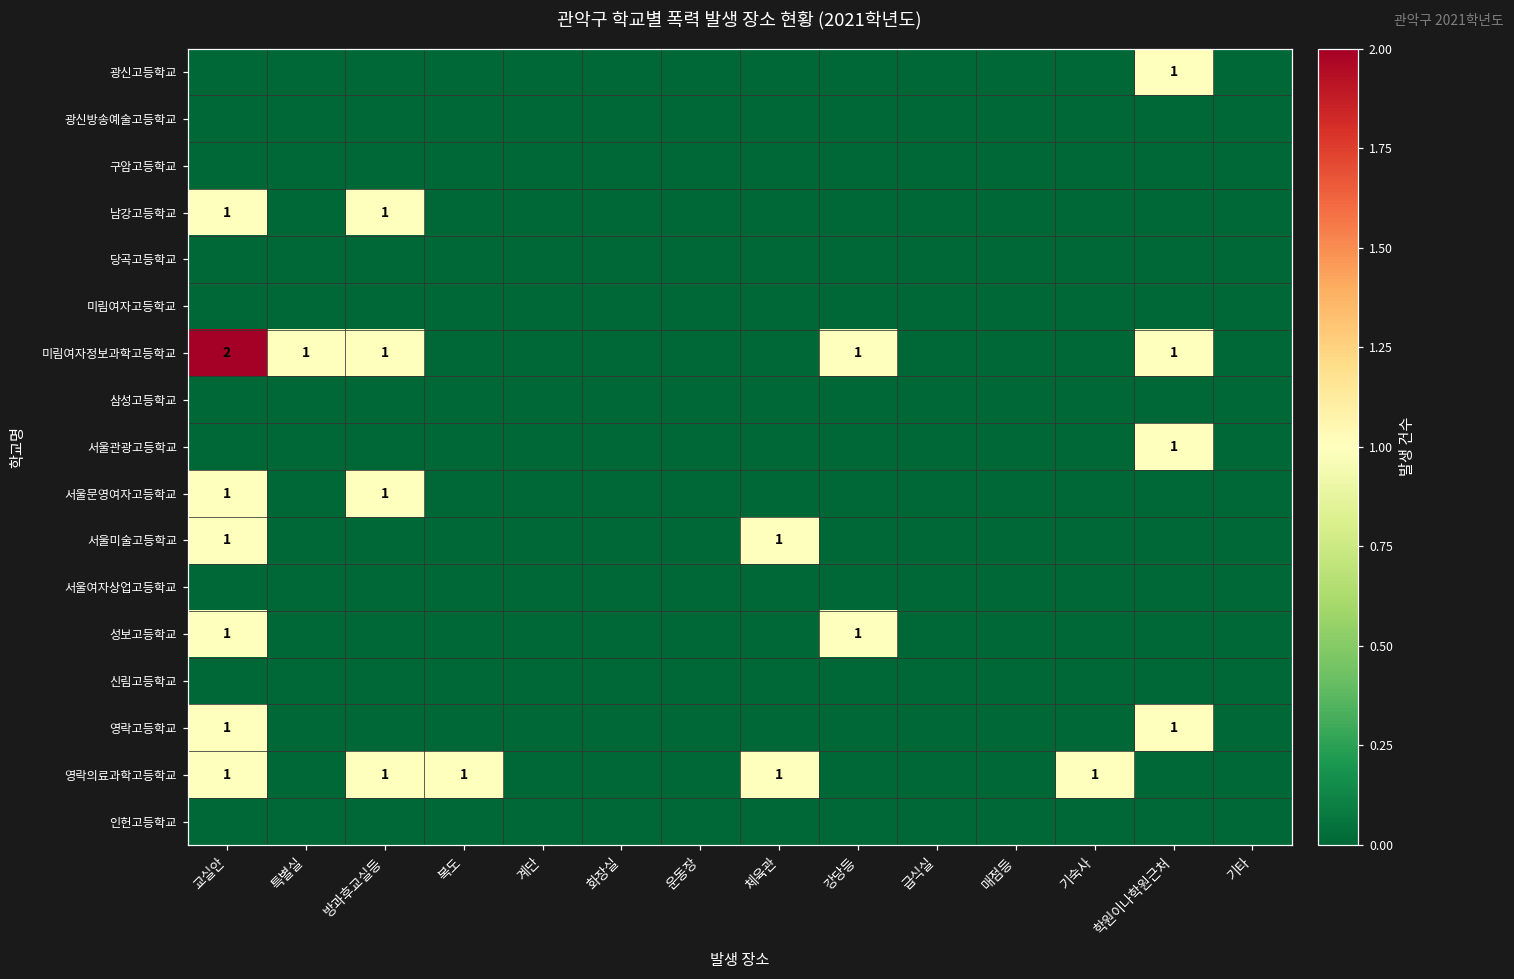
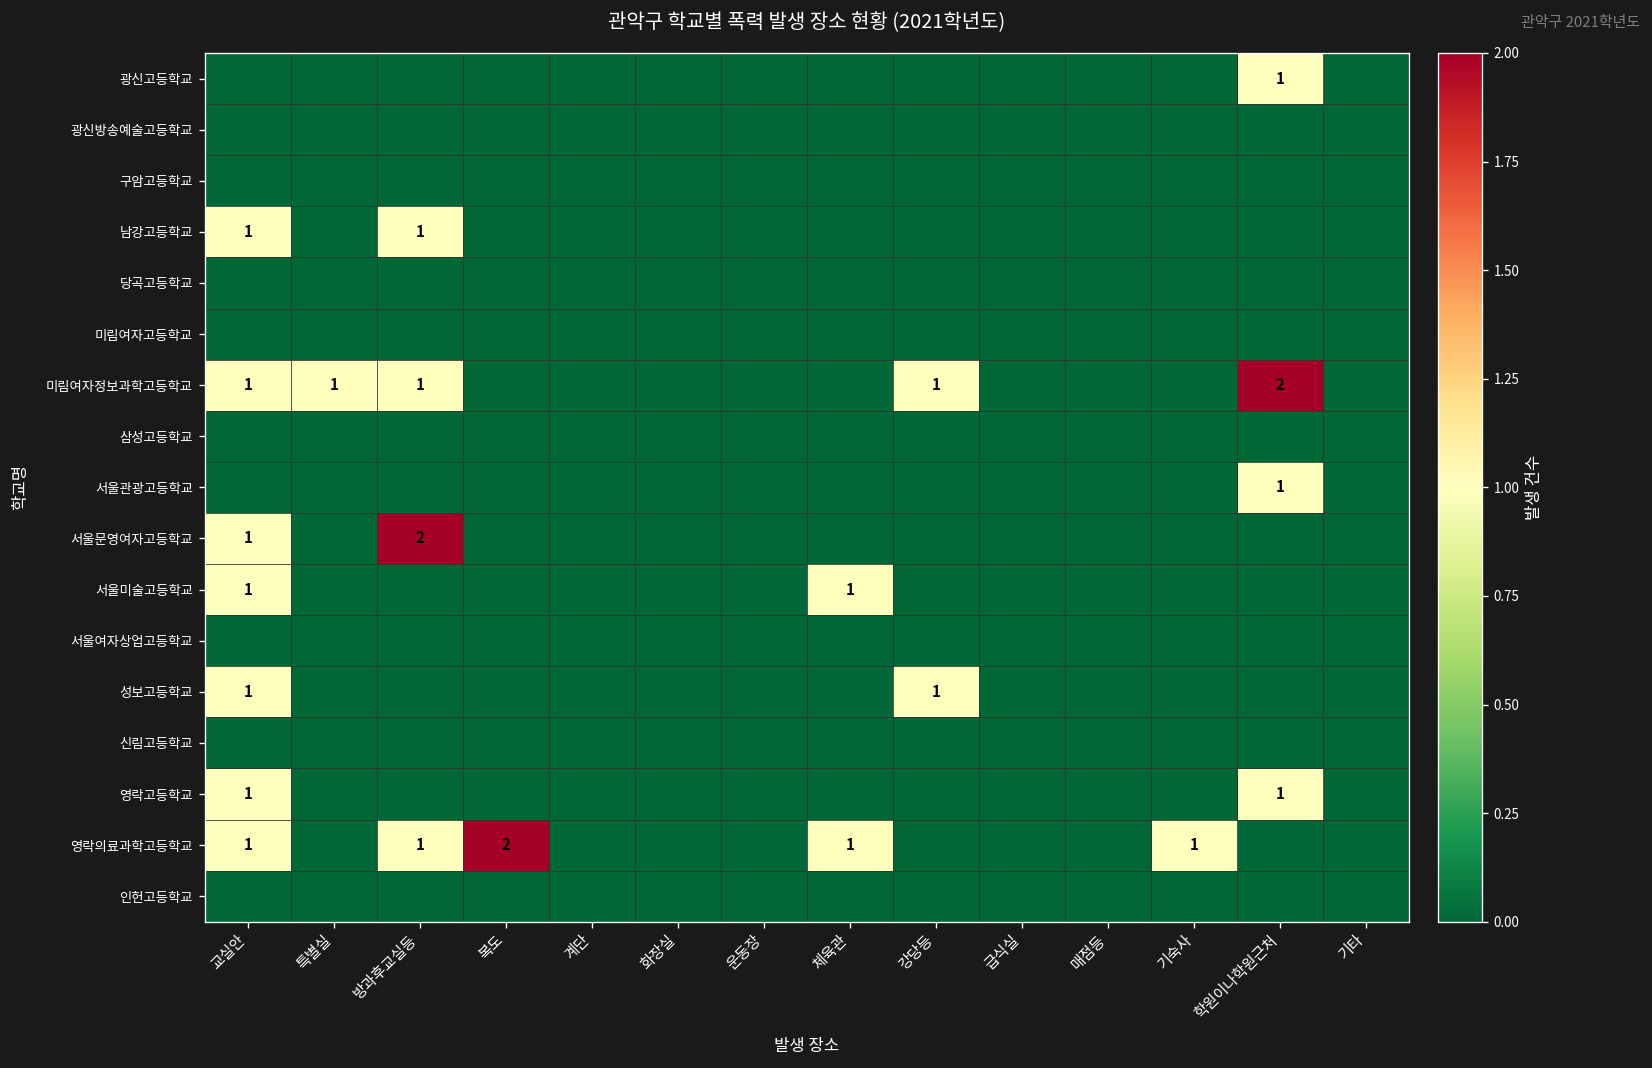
  {
    "광신고등학교": {
      "학원이나학원근처": 1
    },
    "남강고등학교": {
      "교실안": 1,
      "방과후교실등": 1
    },
    "미림여자정보과학고등학교": {
-     "교실안": 2,
+     "교실안": 1,
      "특별실": 1,
      "방과후교실등": 1,
      "강당등": 1,
-     "학원이나학원근처": 1
+     "학원이나학원근처": 2
    },
    "서울관광고등학교": {
      "학원이나학원근처": 1
    },
    "서울문영여자고등학교": {
      "교실안": 1,
-     "방과후교실등": 1
+     "방과후교실등": 2
    },
    "서울미술고등학교": {
      "교실안": 1,
      "체육관": 1
    },
    "성보고등학교": {
      "교실안": 1,
      "강당등": 1
    },
    "영락고등학교": {
      "교실안": 1,
      "학원이나학원근처": 1
    },
    "영락의료과학고등학교": {
      "교실안": 1,
      "방과후교실등": 1,
-     "복도": 1,
+     "복도": 2,
      "체육관": 1,
      "기숙사": 1
    }
  }
